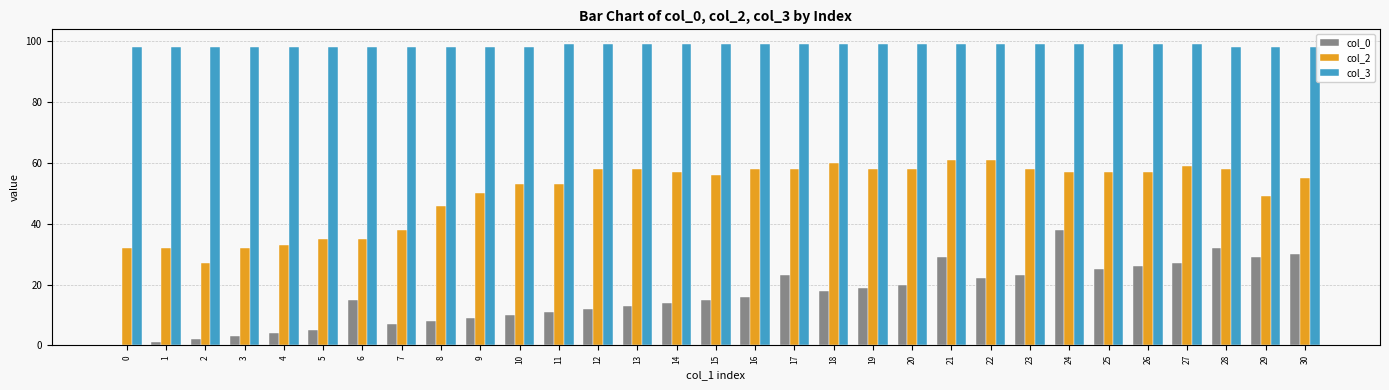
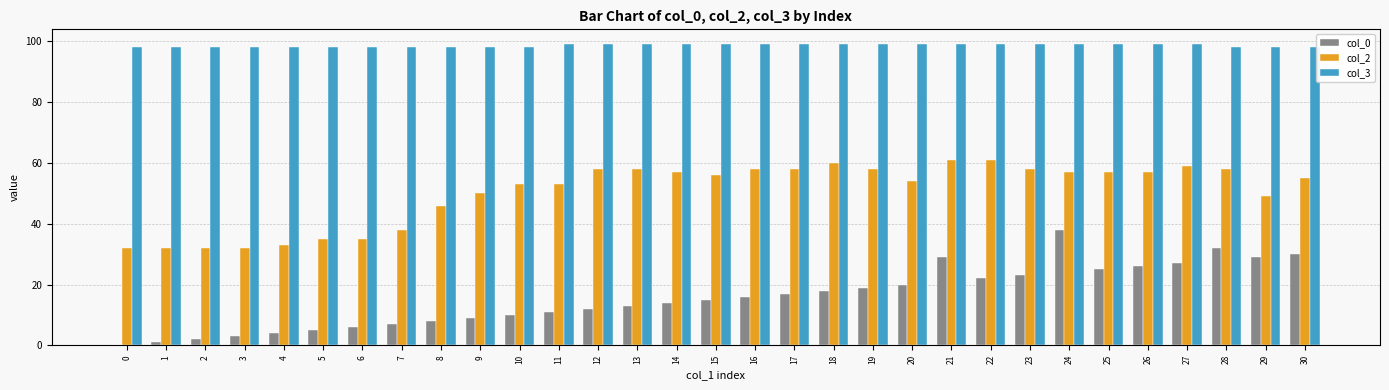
  {
    "col_0": {
      "0": 0,
      "1": 1,
      "2": 2,
      "3": 3,
      "4": 4,
      "5": 5,
-     "6": 15,
+     "6": 6,
      "7": 7,
      "8": 8,
      "9": 9,
      "10": 10,
      "11": 11,
      "12": 12,
      "13": 13,
      "14": 14,
      "15": 15,
      "16": 16,
-     "17": 23,
+     "17": 17,
      "18": 18,
      "19": 19,
      "20": 20,
      "21": 29,
      "22": 22,
      "23": 23,
      "24": 38,
      "25": 25,
      "26": 26,
      "27": 27,
      "28": 32,
      "29": 29,
      "30": 30
    },
    "col_2": {
      "0": 32,
      "1": 32,
-     "2": 27,
+     "2": 32,
      "3": 32,
      "4": 33,
      "5": 35,
      "6": 35,
      "7": 38,
      "8": 46,
      "9": 50,
      "10": 53,
      "11": 53,
      "12": 58,
      "13": 58,
      "14": 57,
      "15": 56,
      "16": 58,
      "17": 58,
      "18": 60,
      "19": 58,
-     "20": 58,
+     "20": 54,
      "21": 61,
      "22": 61,
      "23": 58,
      "24": 57,
      "25": 57,
      "26": 57,
      "27": 59,
      "28": 58,
      "29": 49,
      "30": 55
    },
    "col_3": {
      "0": 98,
      "1": 98,
      "2": 98,
      "3": 98,
      "4": 98,
      "5": 98,
      "6": 98,
      "7": 98,
      "8": 98,
      "9": 98,
      "10": 98,
      "11": 99,
      "12": 99,
      "13": 99,
      "14": 99,
      "15": 99,
      "16": 99,
      "17": 99,
      "18": 99,
      "19": 99,
      "20": 99,
      "21": 99,
      "22": 99,
      "23": 99,
      "24": 99,
      "25": 99,
      "26": 99,
      "27": 99,
      "28": 98,
      "29": 98,
      "30": 98
    }
  }
